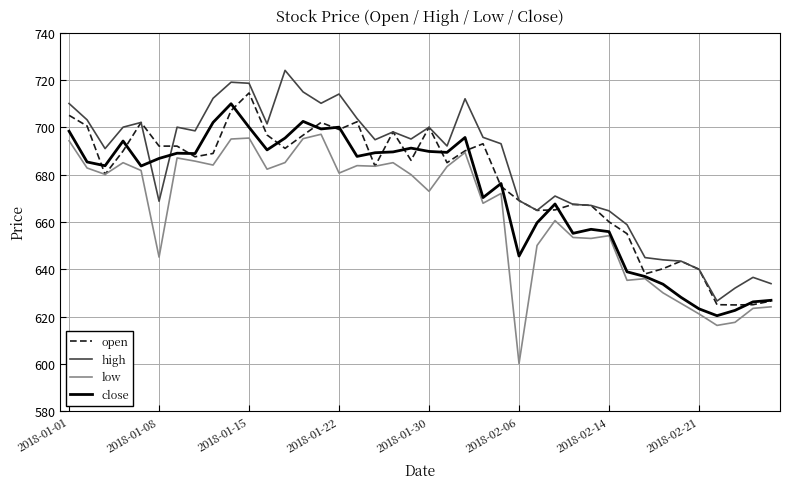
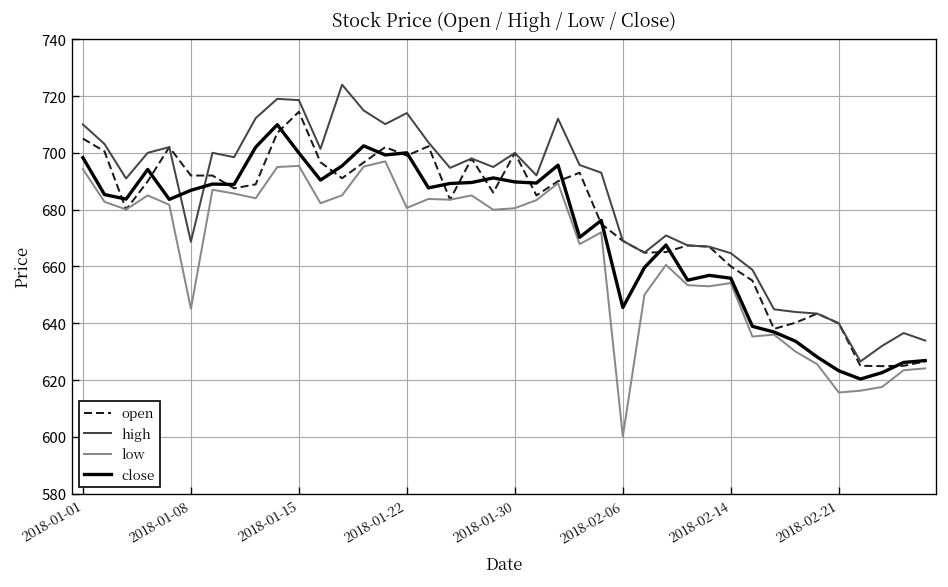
  {
    "high": {
      "2018-01-01": 710,
      "2018-01-08": 669,
      "2018-01-15": 719,
      "2018-01-22": 714,
      "2018-02-14": 665
    },
    "low": {
      "2018-01-01": 694,
      "2018-01-08": 645,
      "2018-01-15": 695,
      "2018-01-22": 681,
-     "2018-01-30": 673,
+     "2018-01-30": 681,
      "2018-02-06": 600,
      "2018-02-14": 654,
-     "2018-02-21": 621
+     "2018-02-21": 616
    }
  }
